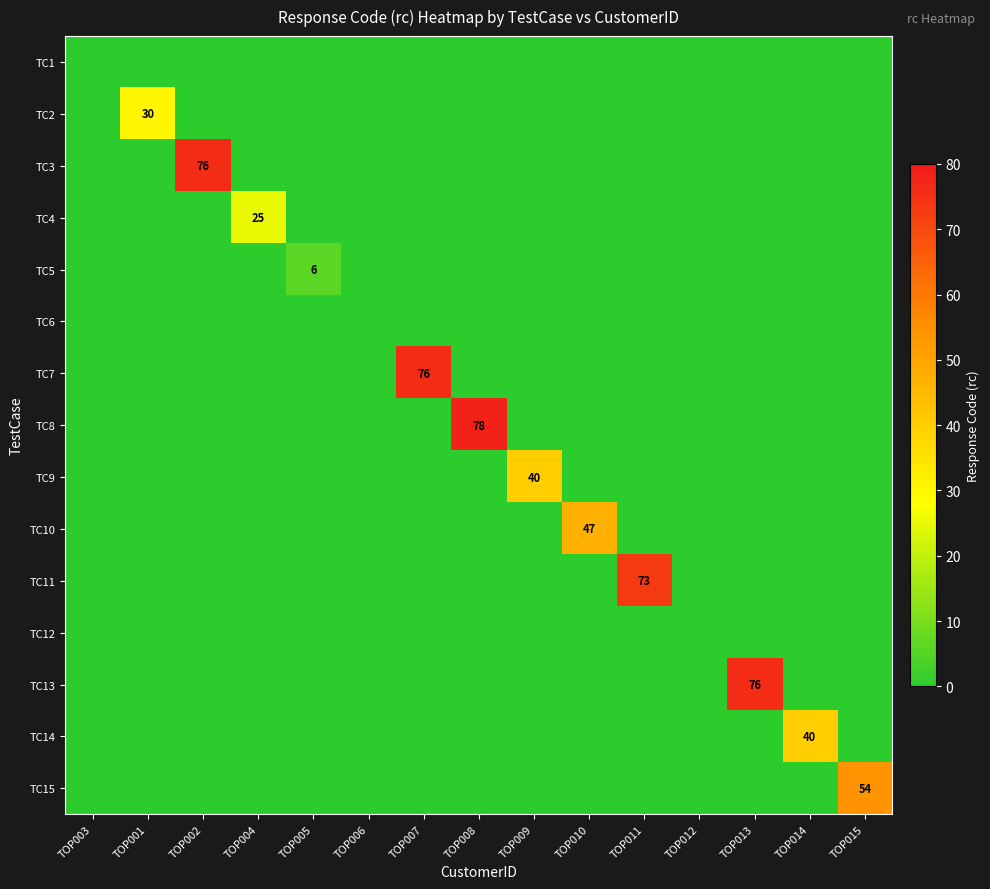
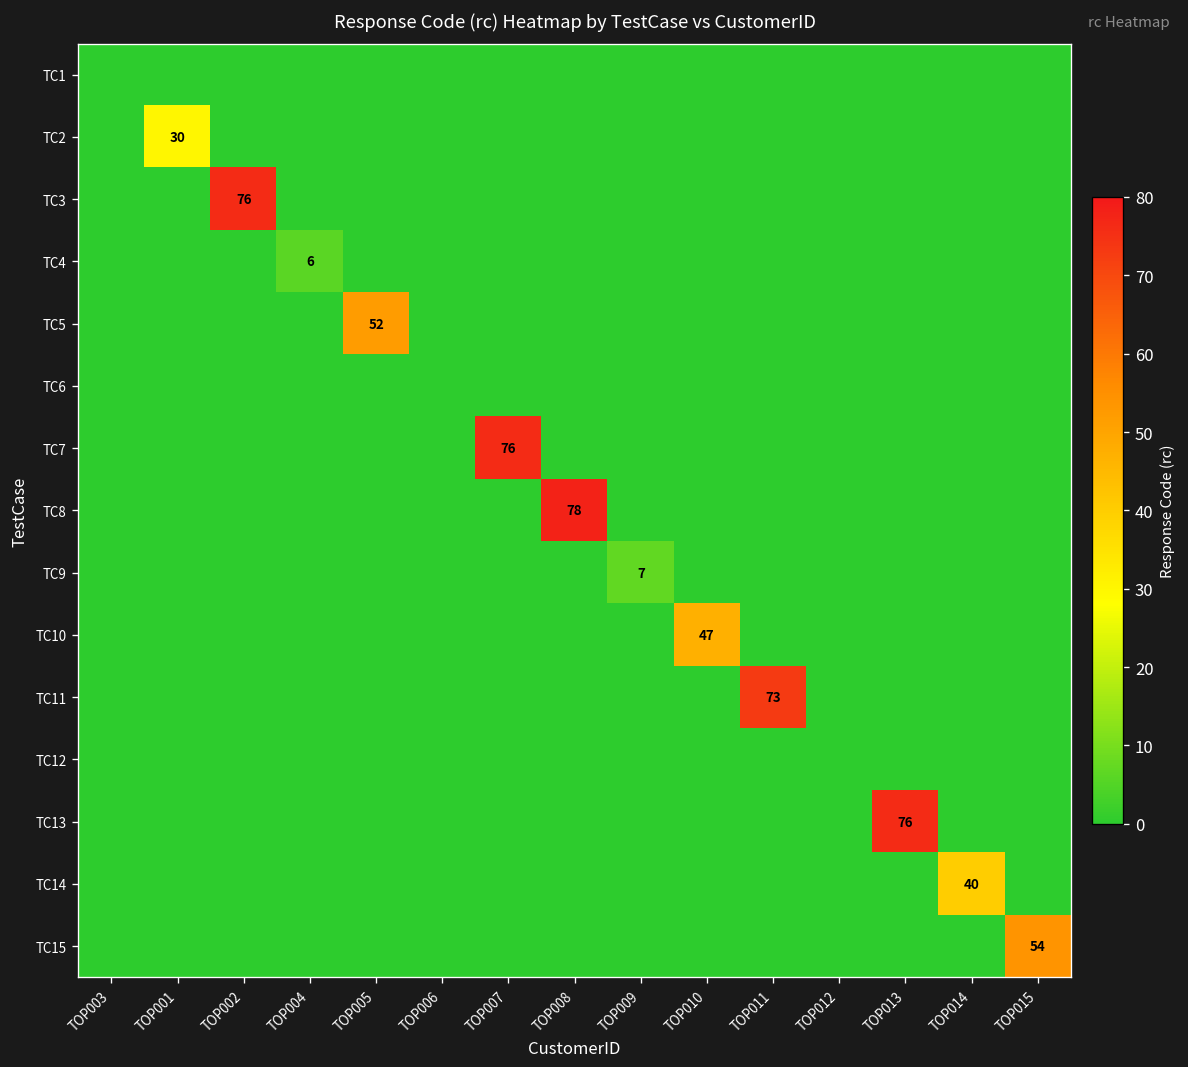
  {
    "TC2": {
      "TOP001": 30
    },
    "TC3": {
      "TOP002": 76
    },
    "TC4": {
-     "TOP004": 25
+     "TOP004": 6
    },
    "TC5": {
-     "TOP005": 6
+     "TOP005": 52
    },
    "TC7": {
      "TOP007": 76
    },
    "TC8": {
      "TOP008": 78
    },
    "TC9": {
-     "TOP009": 40
+     "TOP009": 7
    },
    "TC10": {
      "TOP010": 47
    },
    "TC11": {
      "TOP011": 73
    },
    "TC13": {
      "TOP013": 76
    },
    "TC14": {
      "TOP014": 40
    },
    "TC15": {
      "TOP015": 54
    }
  }
